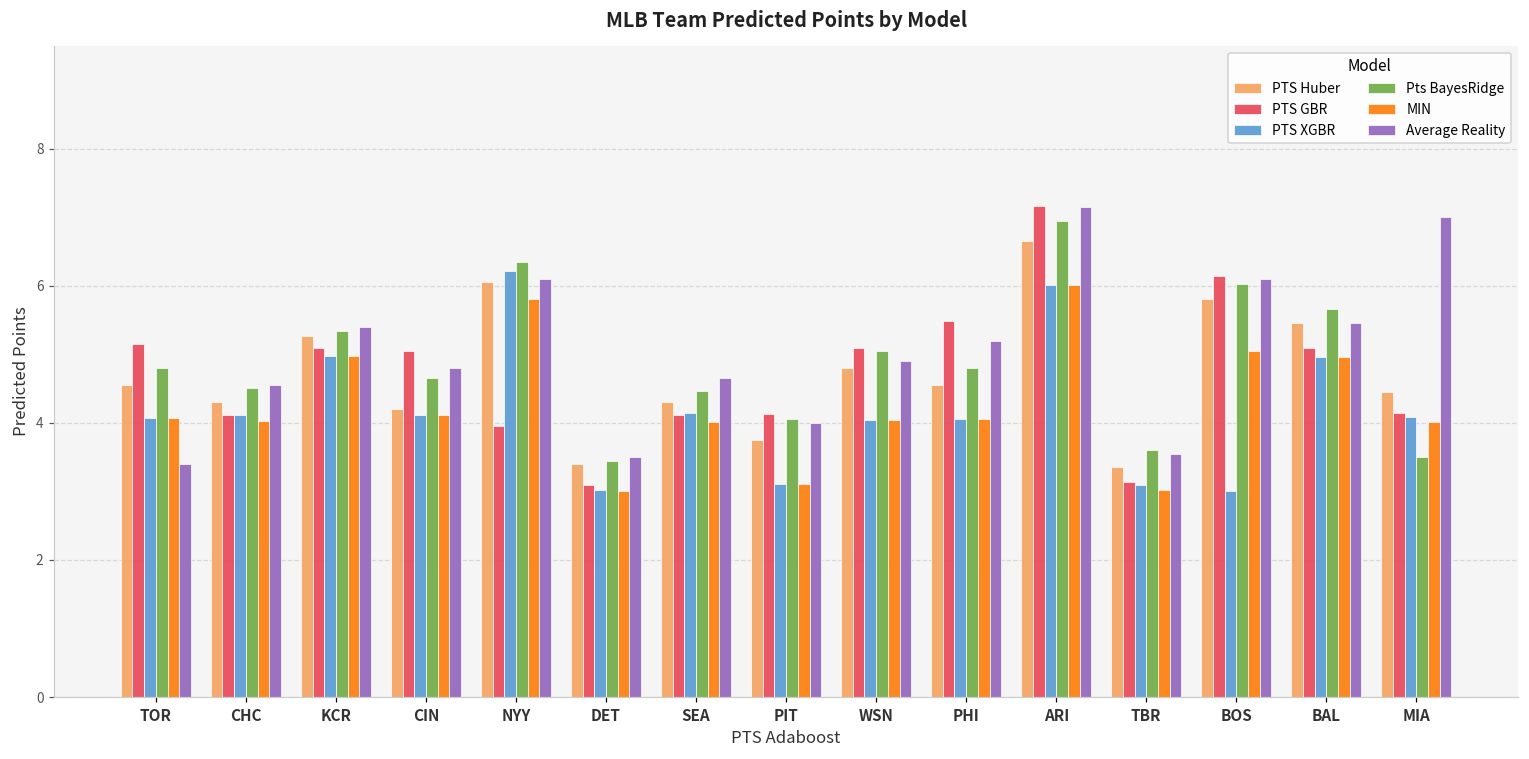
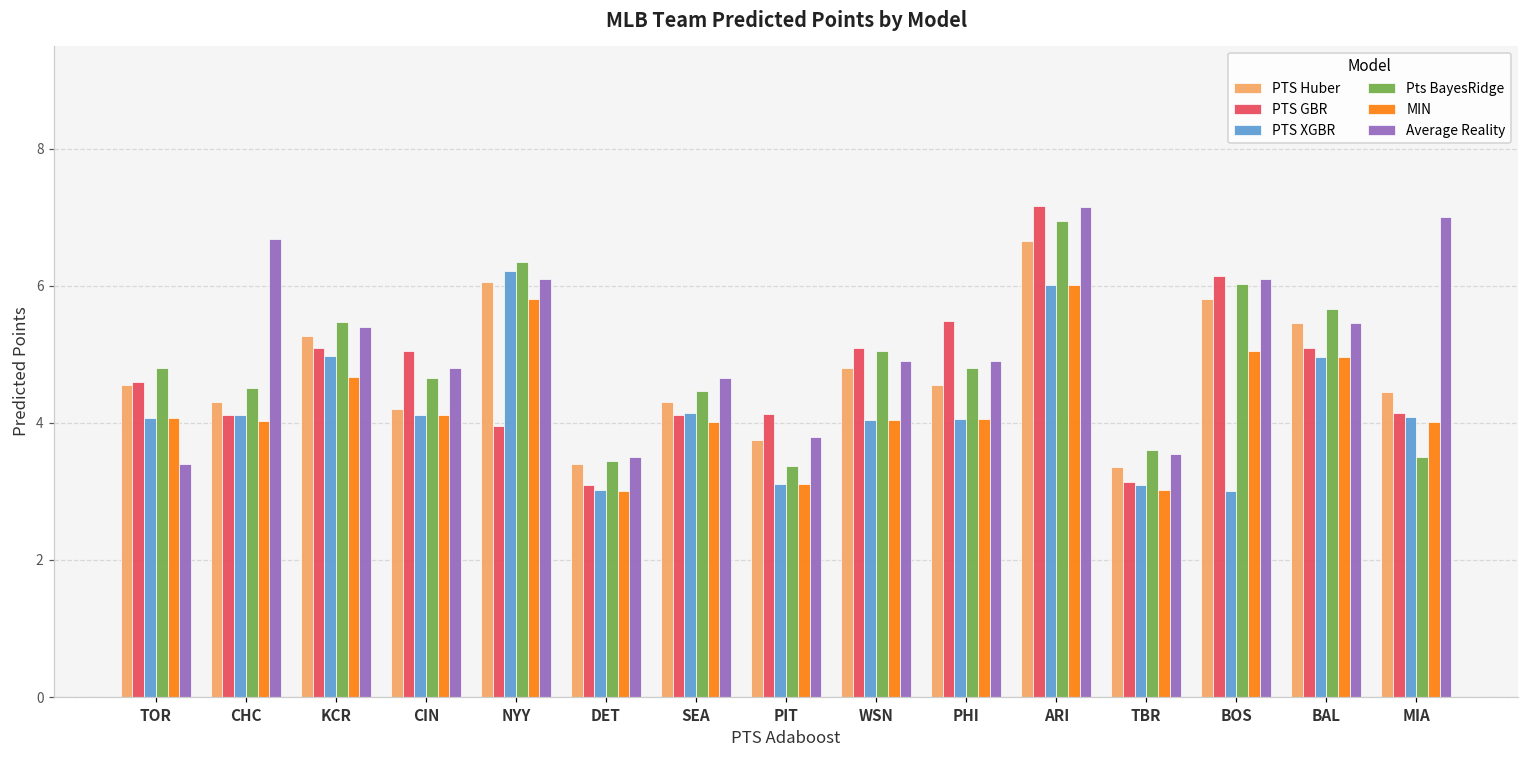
  {
    "PTS Huber": {
      "TOR": 4.6,
      "CHC": 4.3,
      "KCR": 5.3,
      "CIN": 4.2,
      "NYY": 6.1,
      "DET": 3.4,
      "SEA": 4.3,
      "PIT": 3.8,
      "WSN": 4.8,
      "PHI": 4.6,
      "ARI": 6.7,
      "TBR": 3.4,
      "BOS": 5.8,
      "BAL": 5.5,
      "MIA": 4.5
    },
    "PTS GBR": {
-     "TOR": 5.2,
+     "TOR": 4.6,
      "CHC": 4.1,
      "KCR": 5.1,
      "CIN": 5.1,
      "NYY": 4.0,
      "DET": 3.1,
      "SEA": 4.1,
      "PIT": 4.1,
      "WSN": 5.1,
      "PHI": 5.5,
      "ARI": 7.2,
      "TBR": 3.1,
      "BOS": 6.1,
      "BAL": 5.1,
      "MIA": 4.1
    },
    "PTS XGBR": {
      "TOR": 4.1,
      "CHC": 4.1,
      "KCR": 5.0,
      "CIN": 4.1,
      "NYY": 6.2,
      "DET": 3.0,
      "SEA": 4.1,
      "PIT": 3.1,
      "WSN": 4.0,
      "PHI": 4.1,
      "ARI": 6.0,
      "TBR": 3.1,
      "BOS": 3.0,
      "BAL": 5.0,
      "MIA": 4.1
    },
    "Pts BayesRidge": {
      "TOR": 4.8,
      "CHC": 4.5,
-     "KCR": 5.3,
+     "KCR": 5.5,
      "CIN": 4.7,
      "NYY": 6.3,
      "DET": 3.4,
      "SEA": 4.5,
-     "PIT": 4.1,
+     "PIT": 3.4,
      "WSN": 5.0,
      "PHI": 4.8,
      "ARI": 6.9,
      "TBR": 3.6,
      "BOS": 6.0,
      "BAL": 5.7,
      "MIA": 3.5
    },
    "MIN": {
      "TOR": 4.1,
      "CHC": 4.0,
-     "KCR": 5.0,
+     "KCR": 4.7,
      "CIN": 4.1,
      "NYY": 5.8,
      "DET": 3.0,
      "SEA": 4.0,
      "PIT": 3.1,
      "WSN": 4.0,
      "PHI": 4.1,
      "ARI": 6.0,
      "TBR": 3.0,
      "BOS": 5.0,
      "BAL": 5.0,
      "MIA": 4.0
    },
    "Average Reality": {
      "TOR": 3.4,
-     "CHC": 4.6,
+     "CHC": 6.7,
      "KCR": 5.4,
      "CIN": 4.8,
      "NYY": 6.1,
      "DET": 3.5,
      "SEA": 4.7,
-     "PIT": 4.0,
+     "PIT": 3.8,
      "WSN": 4.9,
-     "PHI": 5.2,
+     "PHI": 4.9,
      "ARI": 7.2,
      "TBR": 3.6,
      "BOS": 6.1,
      "BAL": 5.5,
      "MIA": 7.0
    }
  }
